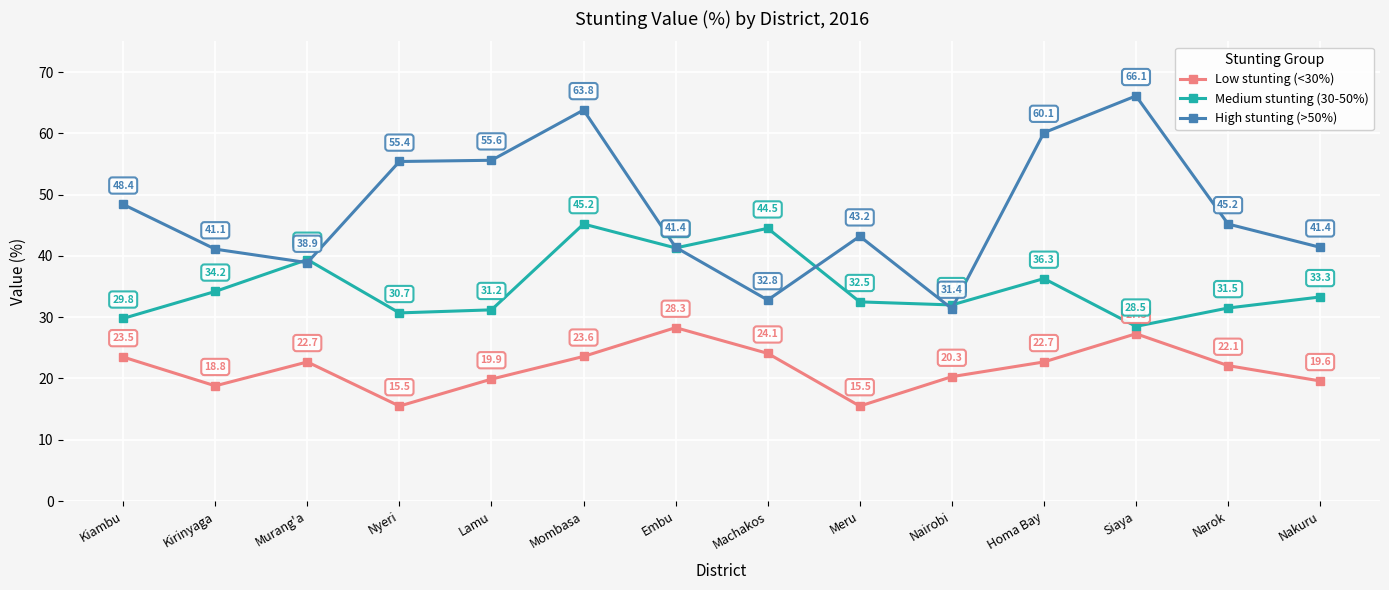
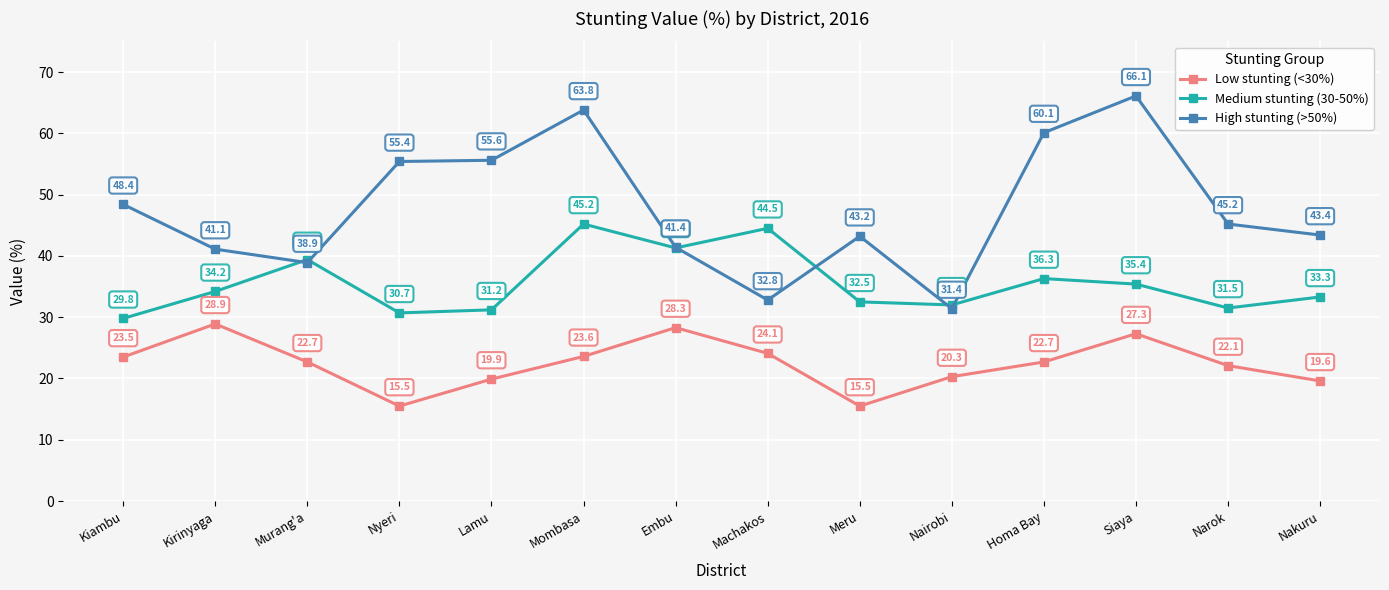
  {
    "Low stunting (<30%)": {
-     "Kirinyaga": 18.8
+     "Kirinyaga": 28.9
    },
    "Medium stunting (30-50%)": {
-     "Siaya": 28.5
+     "Siaya": 35.4
    },
    "High stunting (>50%)": {
-     "Nakuru": 41.4
+     "Nakuru": 43.4
    }
  }
